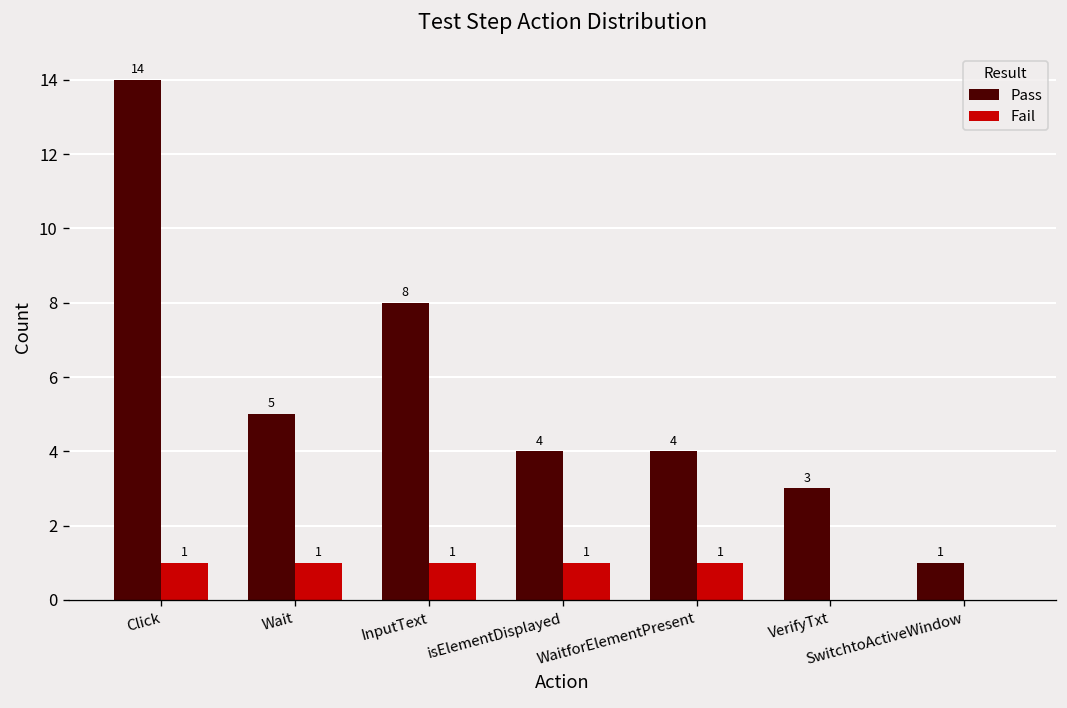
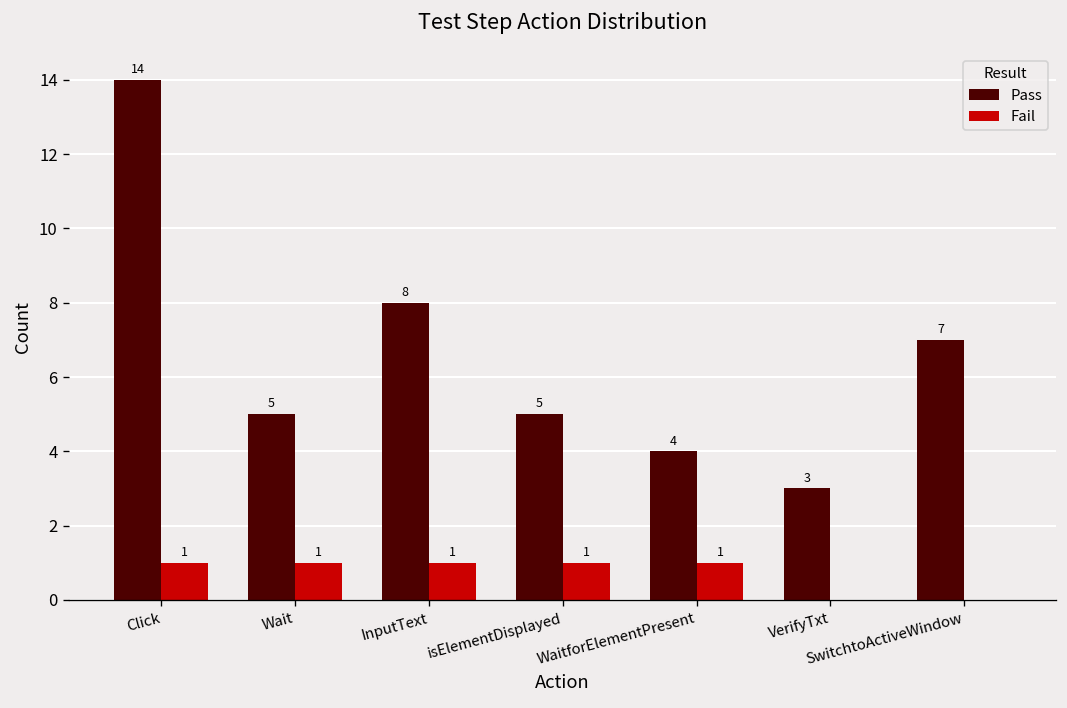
  {
    "Pass": {
      "Click": 14,
      "Wait": 5,
      "InputText": 8,
-     "isElementDisplayed": 4,
+     "isElementDisplayed": 5,
      "WaitforElementPresent": 4,
      "VerifyTxt": 3,
-     "SwitchtoActiveWindow": 1
+     "SwitchtoActiveWindow": 7
    },
    "Fail": {
      "Click": 1,
      "Wait": 1,
      "InputText": 1,
      "isElementDisplayed": 1,
      "WaitforElementPresent": 1
    }
  }
